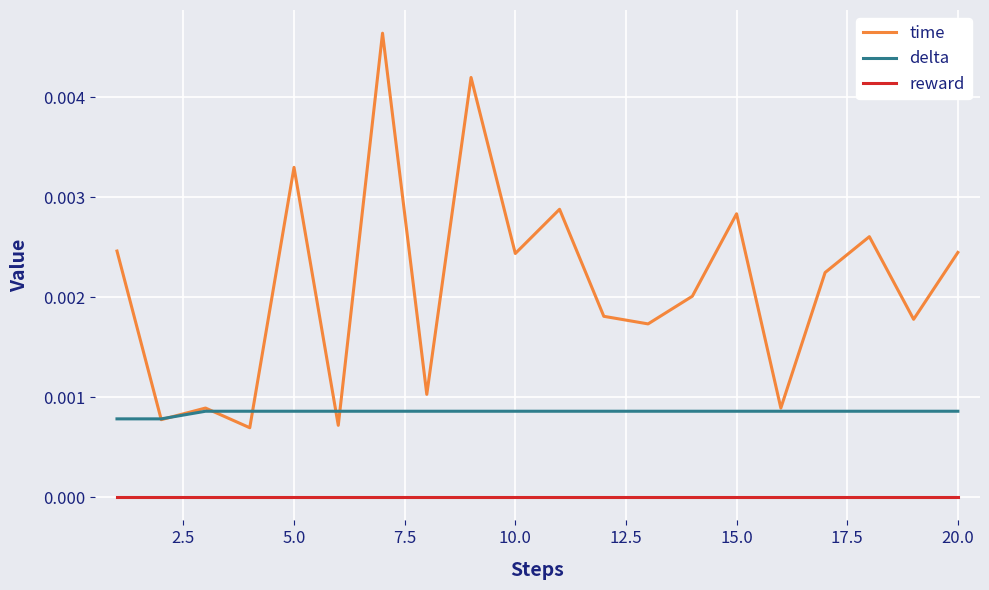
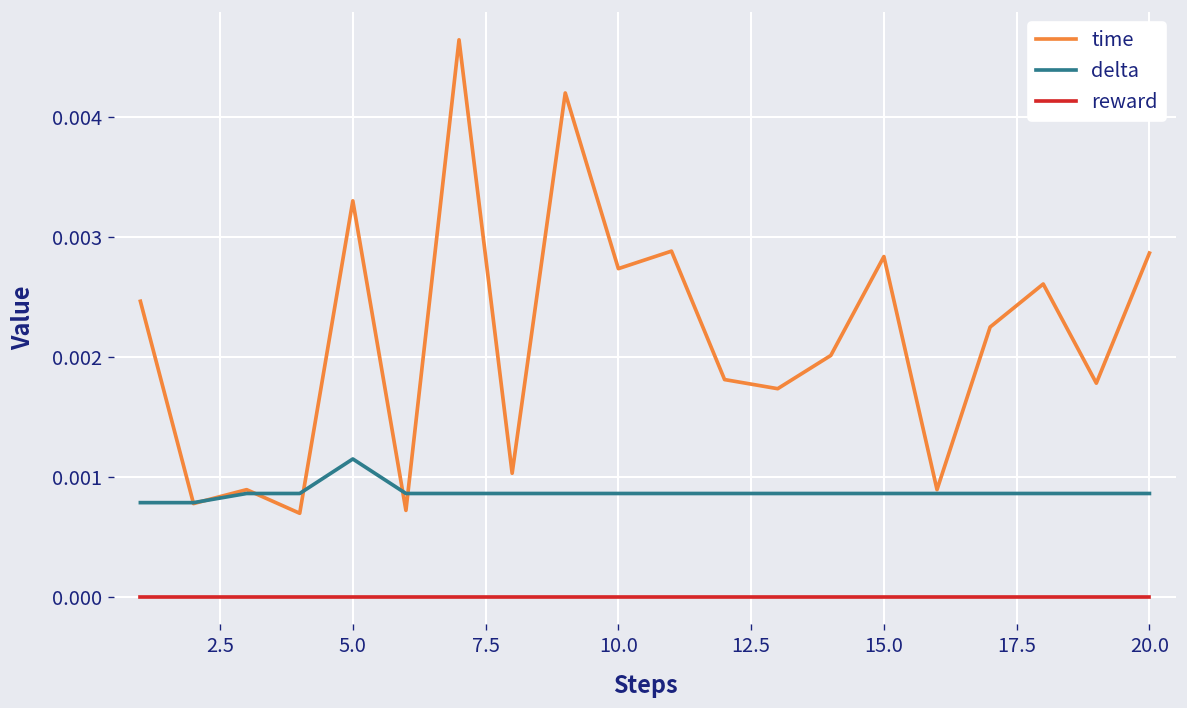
  {
    "time": {
      "5.0": 0.0033,
-     "10.0": 0.0024,
+     "10.0": 0.0027,
      "15.0": 0.0028,
-     "20.0": 0.0024
+     "20.0": 0.0029
    },
    "delta": {
-     "5.0": 0.0009,
+     "5.0": 0.0011,
      "10.0": 0.0009,
      "15.0": 0.0009,
      "20.0": 0.0009
    },
    "reward": {
      "5.0": 0.0000,
      "10.0": 0.0000,
      "15.0": 0.0000,
      "20.0": 0.0000
    }
  }
